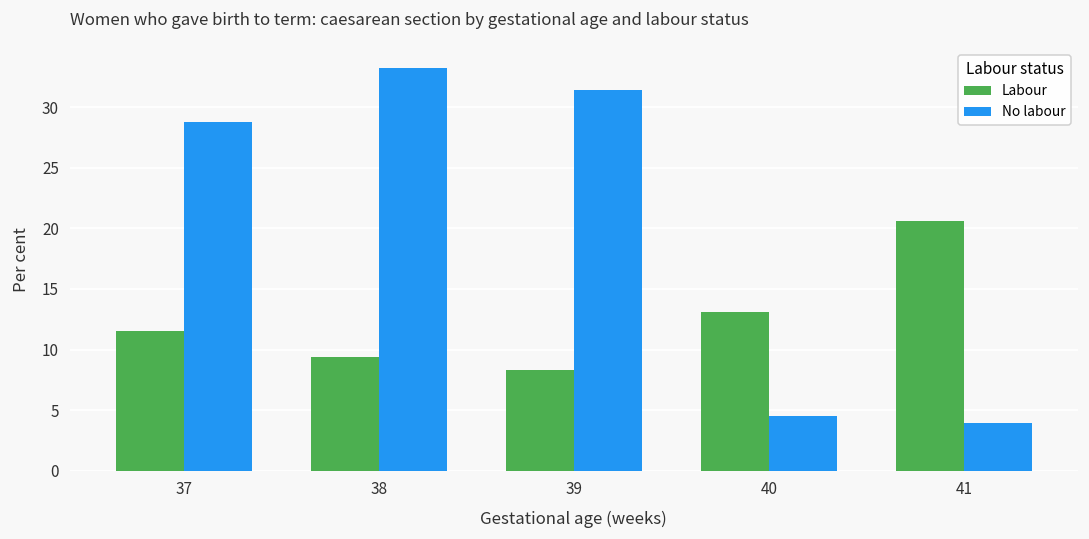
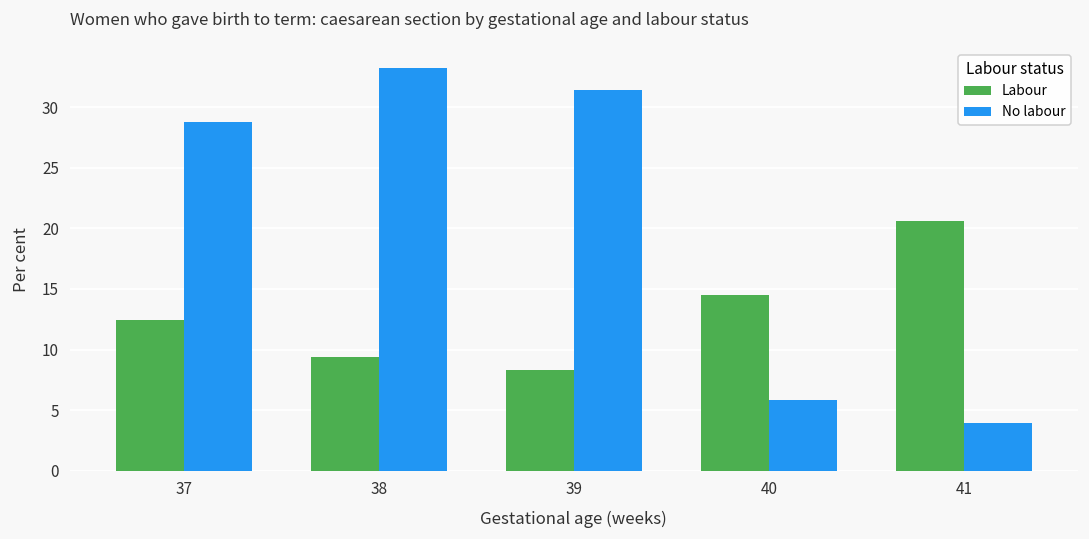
  {
    "Labour": {
-     "37": 11.5,
+     "37": 12.4,
      "38": 9.4,
      "39": 8.3,
-     "40": 13.1,
+     "40": 14.5,
      "41": 20.6
    },
    "No labour": {
      "37": 28.8,
      "38": 33.2,
      "39": 31.4,
-     "40": 4.5,
+     "40": 5.8,
      "41": 3.9
    }
  }
